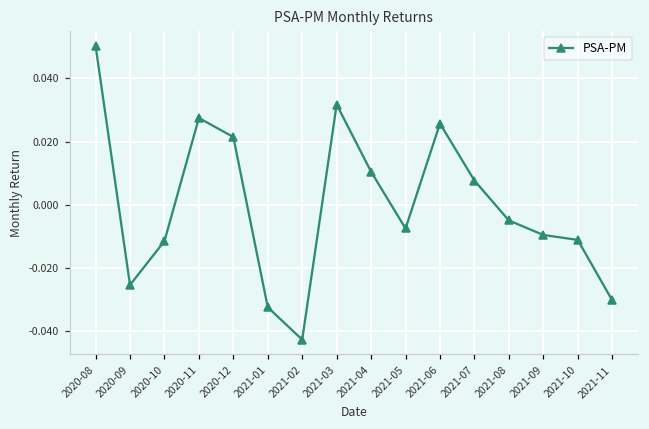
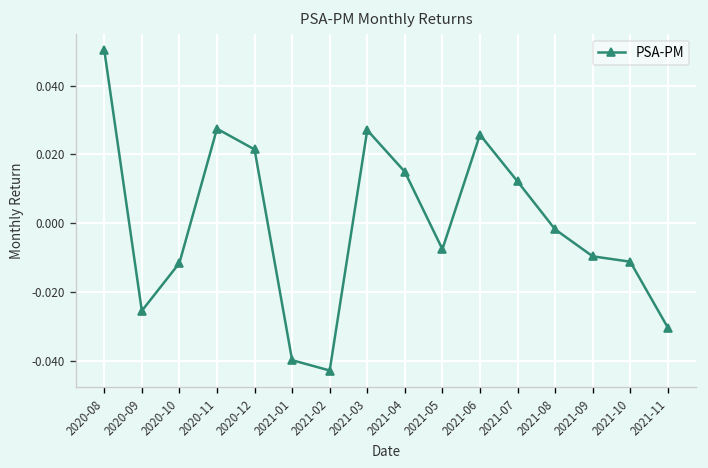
  {
    "2020-08": 0.050,
    "2020-09": -0.025,
    "2020-10": -0.011,
    "2020-11": 0.027,
    "2020-12": 0.021,
-   "2021-01": -0.032,
+   "2021-01": -0.040,
    "2021-02": -0.043,
-   "2021-03": 0.032,
-   "2021-04": 0.010,
+   "2021-03": 0.027,
+   "2021-04": 0.015,
    "2021-05": -0.007,
    "2021-06": 0.026,
-   "2021-07": 0.008,
-   "2021-08": -0.005,
+   "2021-07": 0.012,
+   "2021-08": -0.002,
    "2021-09": -0.010,
    "2021-10": -0.011,
    "2021-11": -0.030
  }
